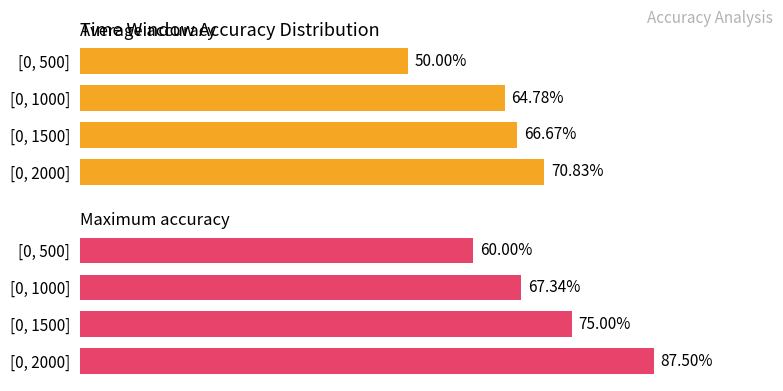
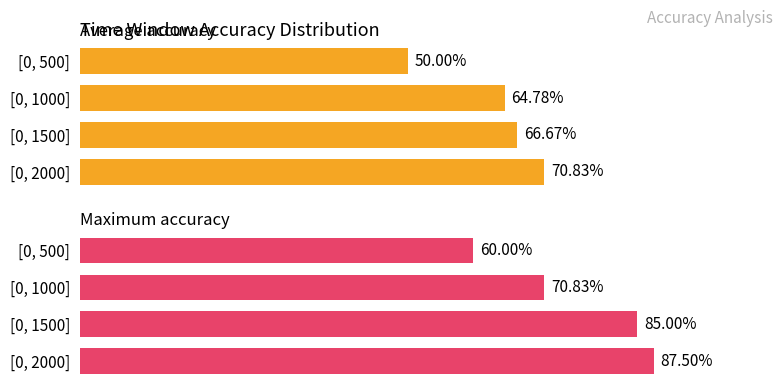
  {
    "Average accuracy": {
      "[0, 500]": "50.00%",
      "[0, 1000]": "64.78%",
      "[0, 1500]": "66.67%",
      "[0, 2000]": "70.83%"
    },
    "Maximum accuracy": {
      "[0, 500]": "60.00%",
-     "[0, 1000]": "67.34%",
-     "[0, 1500]": "75.00%",
+     "[0, 1000]": "70.83%",
+     "[0, 1500]": "85.00%",
      "[0, 2000]": "87.50%"
    }
  }
